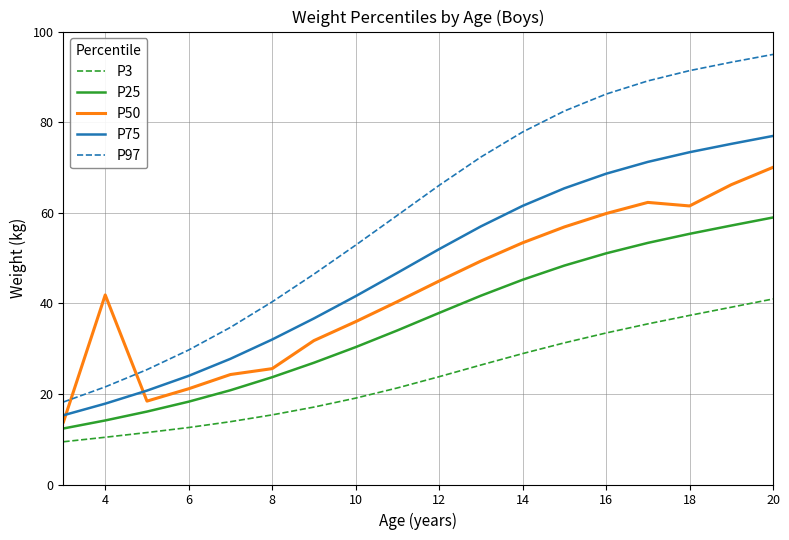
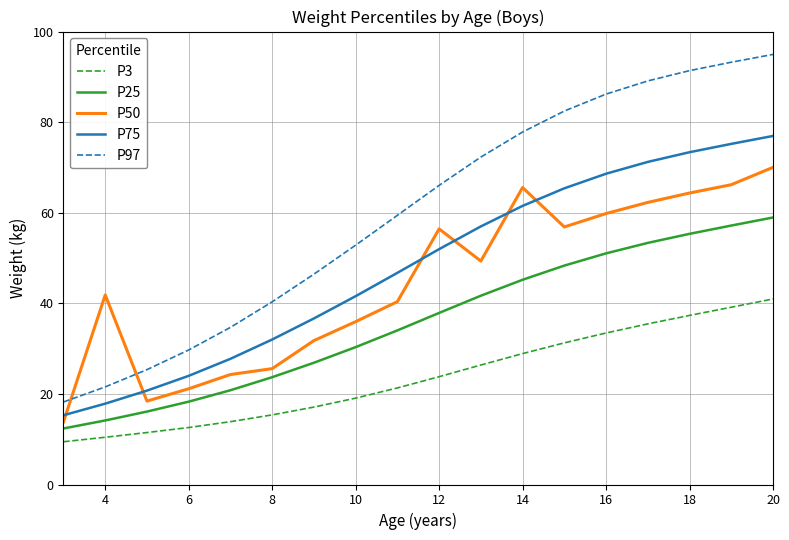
  {
    "P50": {
      "4": 42,
      "6": 21,
      "8": 26,
      "10": 36,
-     "12": 45,
-     "14": 53,
+     "12": 56,
+     "14": 66,
      "16": 60,
-     "18": 62,
+     "18": 64,
      "20": 70
    }
  }
